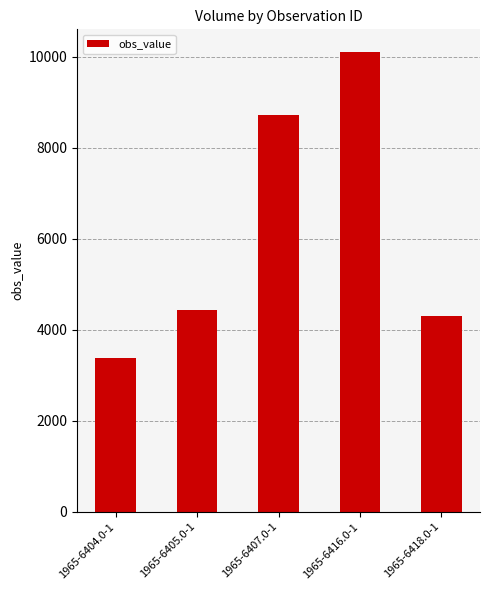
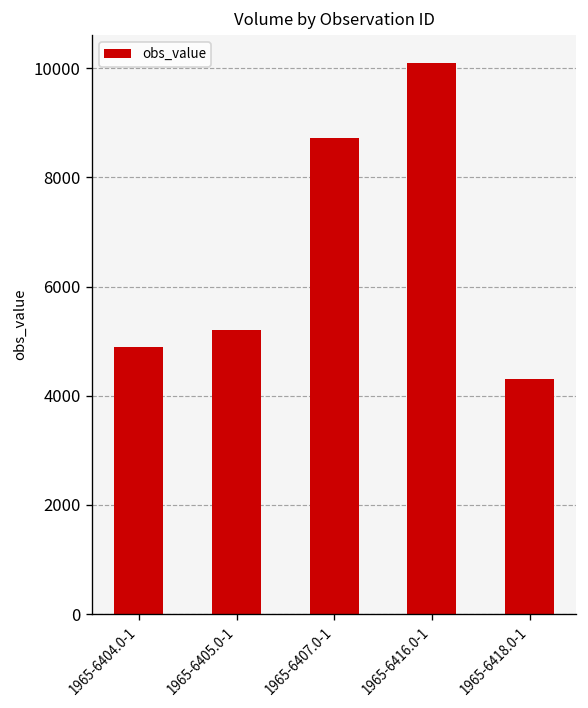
  {
-   "1965-6404.0-1": 3400,
-   "1965-6405.0-1": 4400,
+   "1965-6404.0-1": 4900,
+   "1965-6405.0-1": 5200,
    "1965-6407.0-1": 8700,
    "1965-6416.0-1": 10100,
    "1965-6418.0-1": 4300
  }
